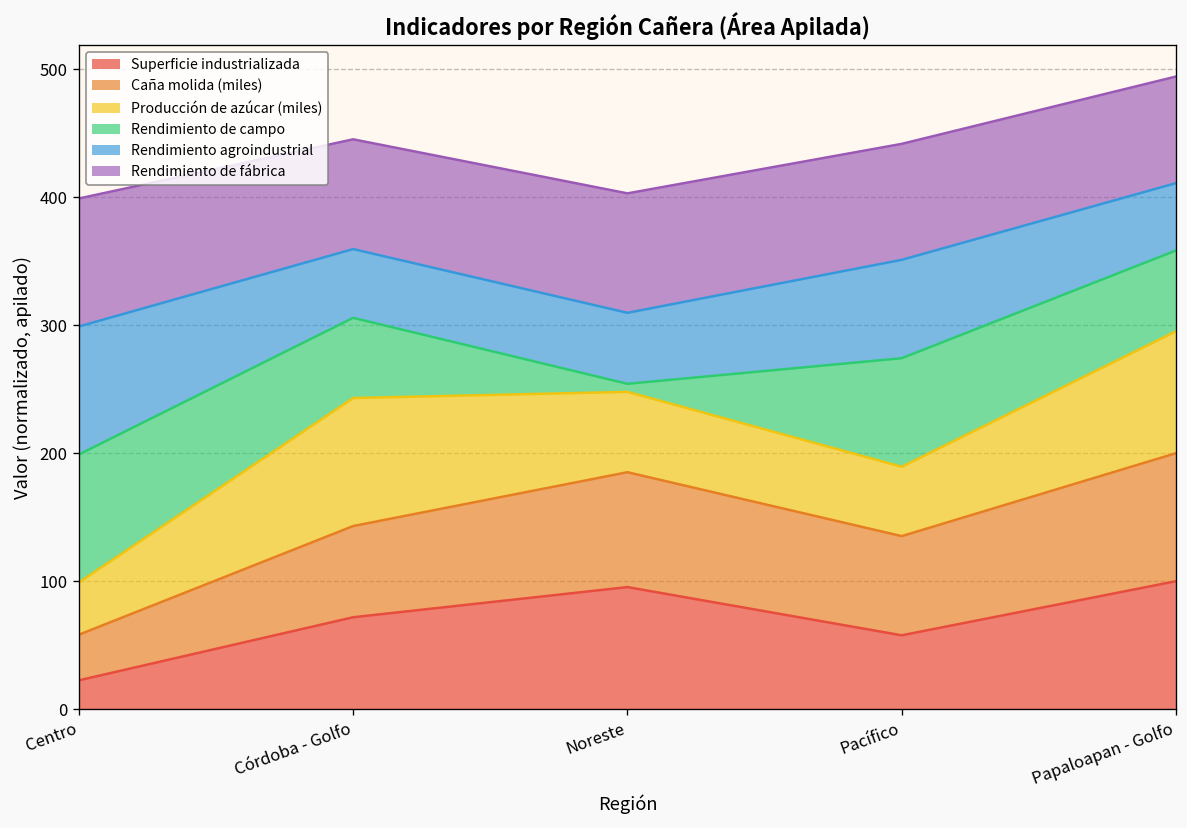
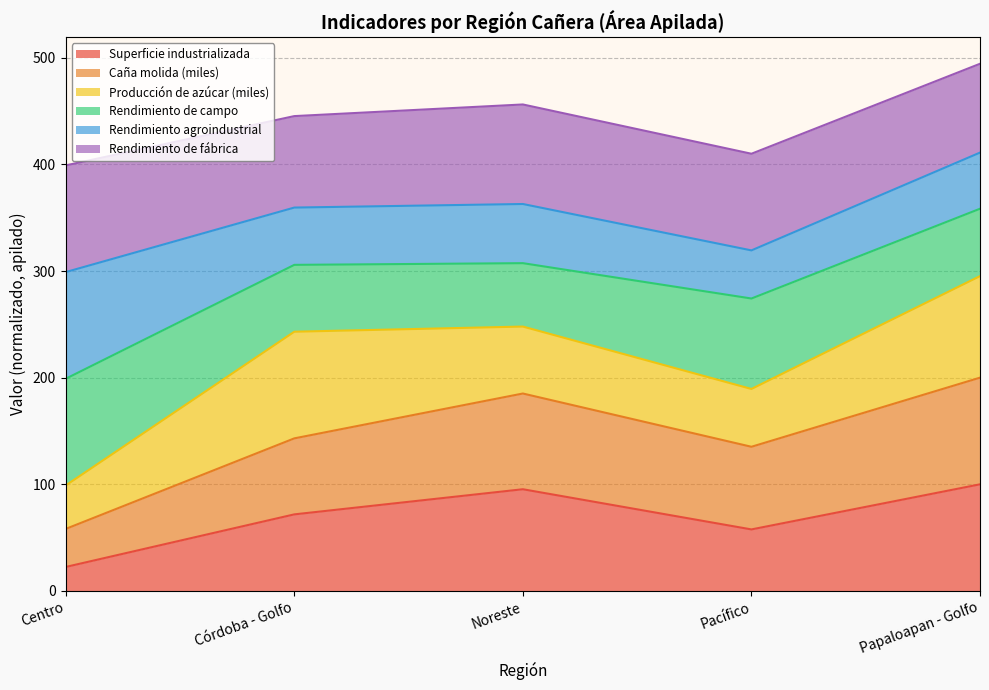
  {
    "Producción de azúcar (miles)": {
      "Centro": 41,
      "Córdoba - Golfo": 100,
      "Noreste": 63,
      "Pacífico": 54,
      "Papaloapan - Golfo": 95
    },
    "Rendimiento de campo": {
      "Centro": 100,
      "Córdoba - Golfo": 63,
-     "Noreste": 6,
+     "Noreste": 59,
      "Pacífico": 85,
      "Papaloapan - Golfo": 63
    },
    "Rendimiento agroindustrial": {
      "Centro": 100,
      "Córdoba - Golfo": 54,
      "Noreste": 55,
-     "Pacífico": 77,
+     "Pacífico": 45,
      "Papaloapan - Golfo": 53
    },
    "Rendimiento de fábrica": {
      "Centro": 100,
      "Córdoba - Golfo": 86,
      "Noreste": 93,
      "Pacífico": 91,
      "Papaloapan - Golfo": 83
    }
  }
